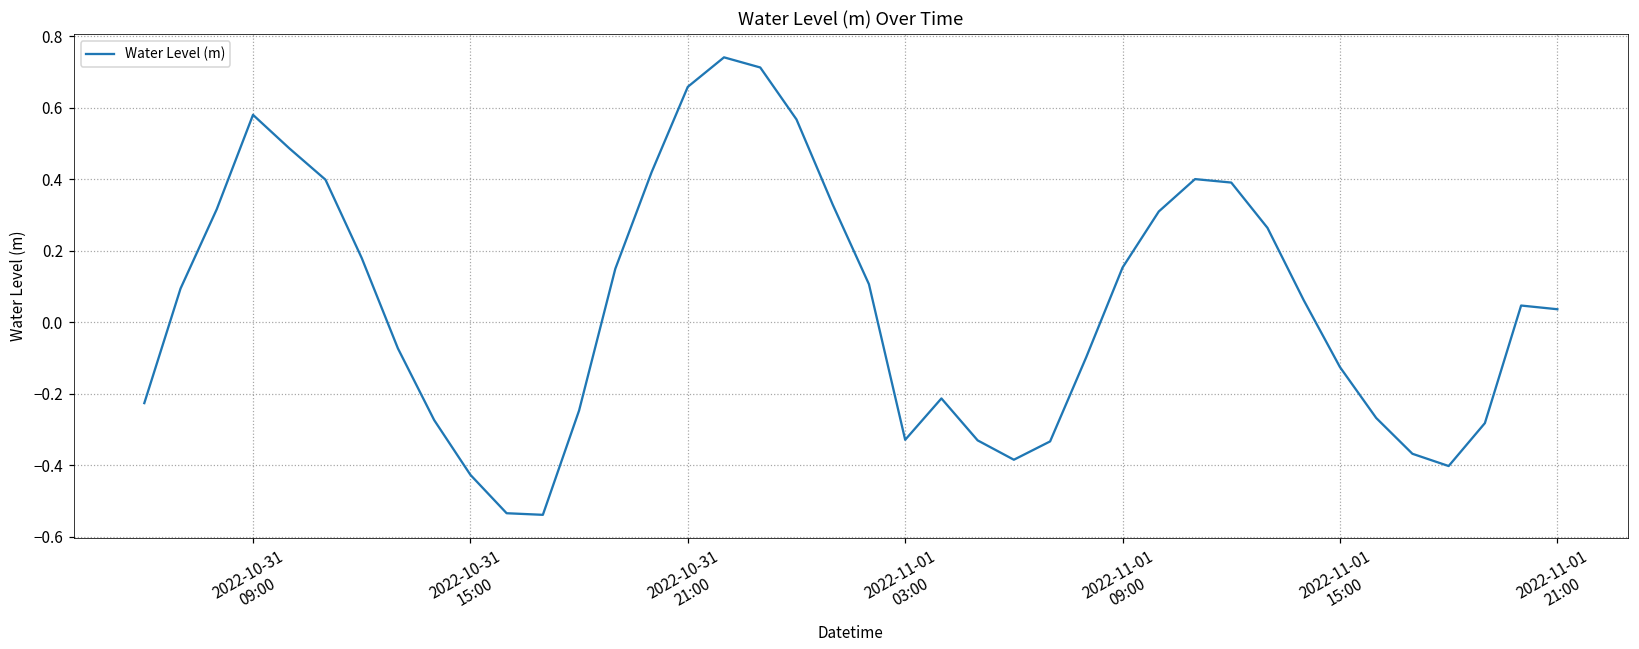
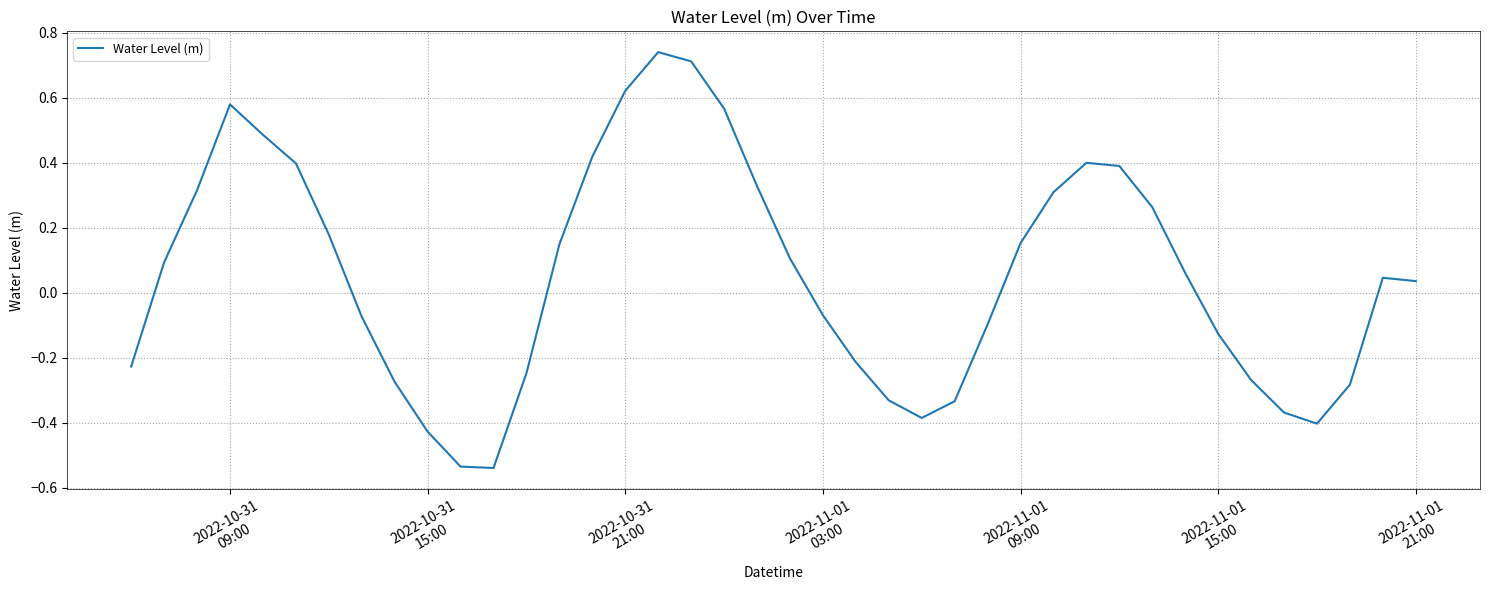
  {
    "2022-10-31 09:00": 0.58,
    "2022-10-31 15:00": -0.43,
-   "2022-10-31 21:00": 0.66,
-   "2022-11-01 03:00": -0.33,
+   "2022-10-31 21:00": 0.62,
+   "2022-11-01 03:00": -0.07,
    "2022-11-01 09:00": 0.15,
    "2022-11-01 15:00": -0.13,
    "2022-11-01 21:00": 0.04
  }
